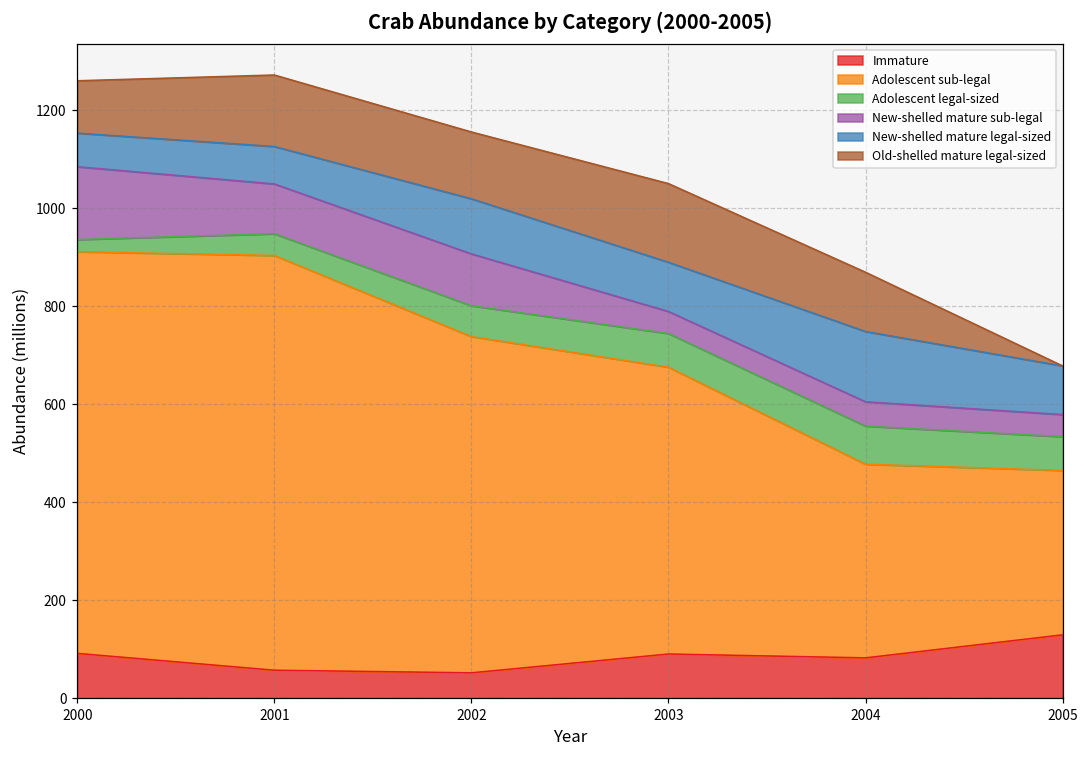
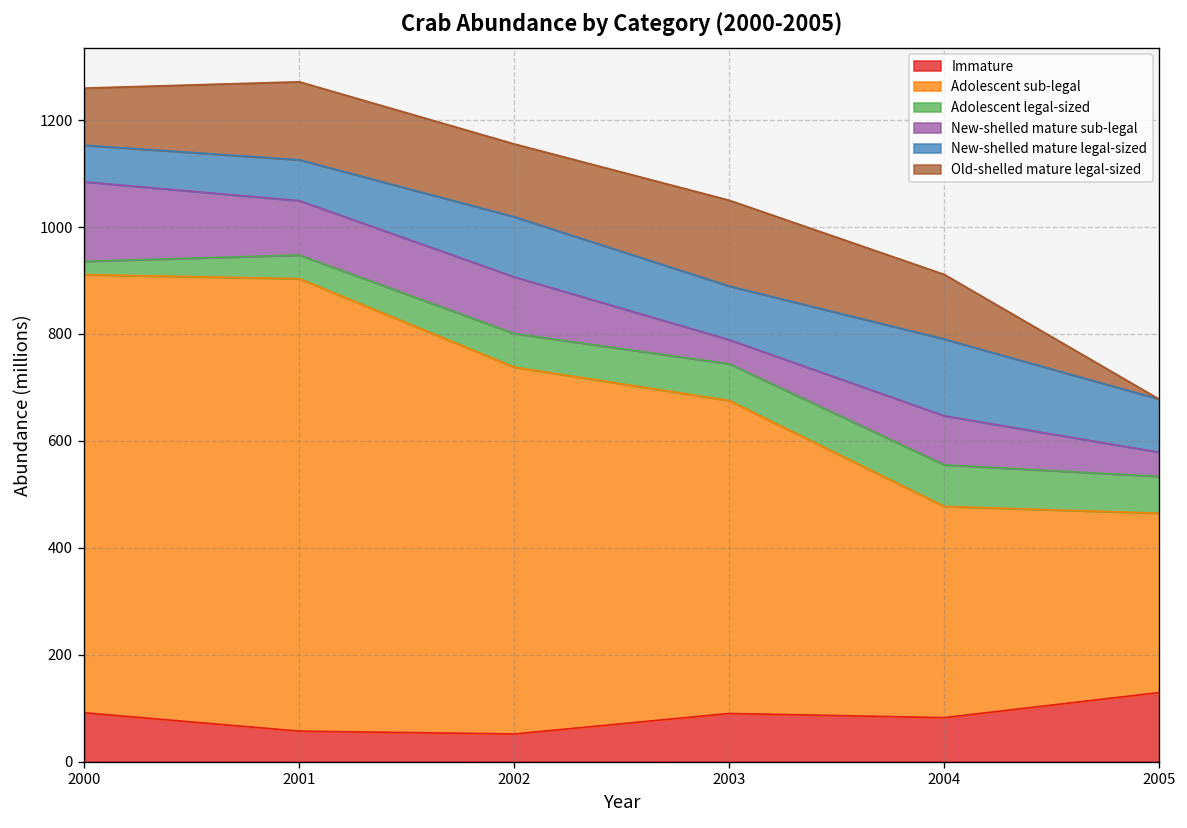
  {
    "Immature": {
      "2000": 90,
      "2001": 60,
      "2002": 50,
      "2003": 90,
      "2004": 80,
      "2005": 130
    },
    "Adolescent sub-legal": {
      "2000": 820,
      "2001": 850,
      "2002": 690,
      "2003": 590,
      "2004": 400,
      "2005": 340
    },
    "Adolescent legal-sized": {
      "2000": 20,
      "2001": 40,
      "2002": 60,
      "2003": 70,
      "2004": 80,
      "2005": 70
    },
    "New-shelled mature sub-legal": {
      "2000": 150,
      "2001": 100,
      "2002": 110,
      "2003": 50,
-     "2004": 50,
+     "2004": 90,
      "2005": 50
    },
    "New-shelled mature legal-sized": {
      "2000": 70,
      "2001": 80,
      "2002": 110,
      "2003": 100,
      "2004": 140
    },
    "Old-shelled mature legal-sized": {
      "2000": 110,
      "2001": 150,
      "2002": 140,
      "2003": 160,
      "2004": 120
    }
  }
